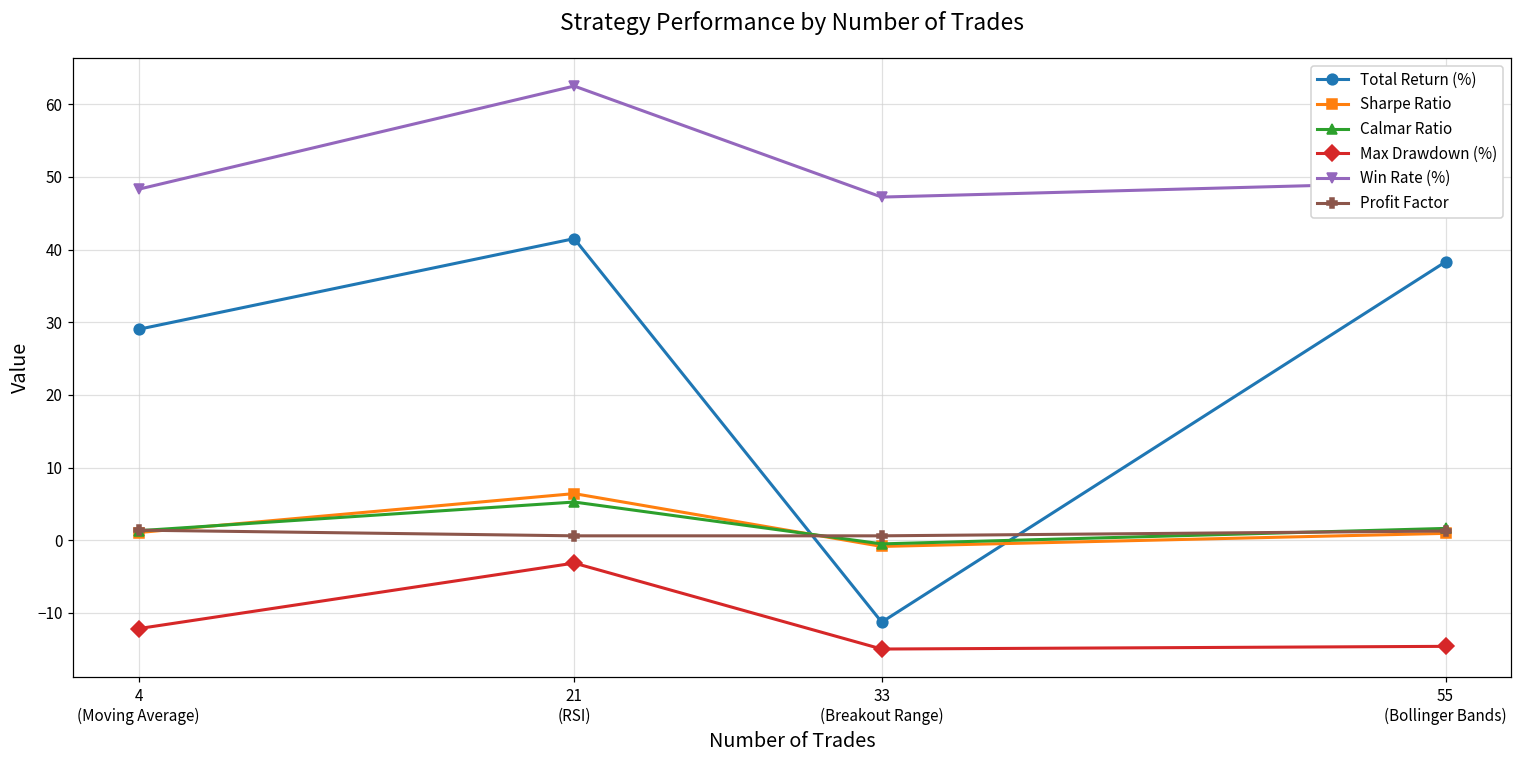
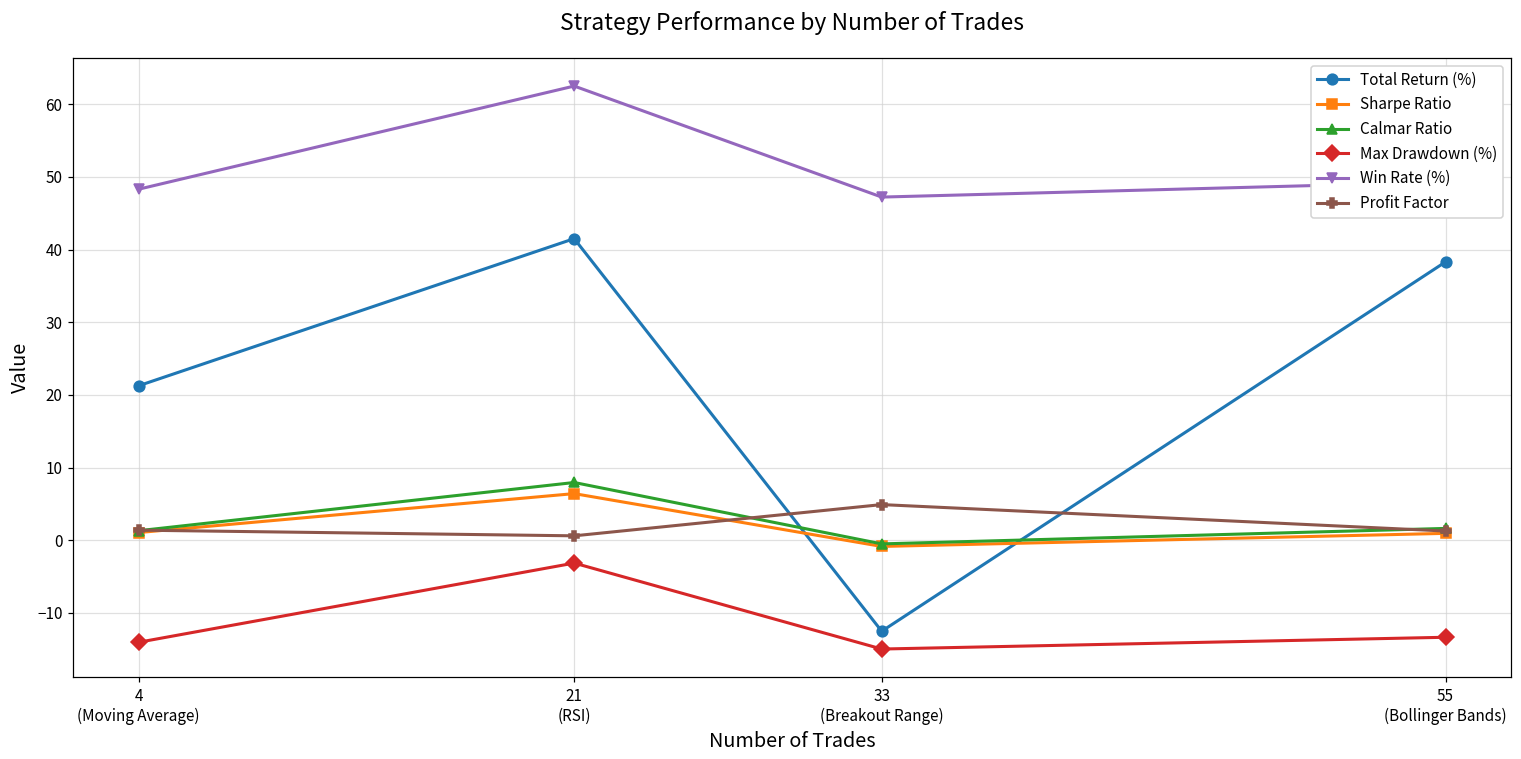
  {
    "Total Return (%)": {
-     "4 (Moving Average)": 29,
+     "4 (Moving Average)": 21,
      "21 (RSI)": 42,
-     "33 (Breakout Range)": -11,
+     "33 (Breakout Range)": -13,
      "55 (Bollinger Bands)": 38
    },
    "Sharpe Ratio": {
      "21 (RSI)": 6
    },
    "Calmar Ratio": {
-     "21 (RSI)": 5
+     "21 (RSI)": 8
    },
    "Max Drawdown (%)": {
-     "4 (Moving Average)": -12,
+     "4 (Moving Average)": -14,
      "21 (RSI)": -3,
      "33 (Breakout Range)": -15,
-     "55 (Bollinger Bands)": -15
+     "55 (Bollinger Bands)": -13
    },
    "Win Rate (%)": {
      "4 (Moving Average)": 48,
      "21 (RSI)": 63,
      "33 (Breakout Range)": 47
    },
    "Profit Factor": {
      "21 (RSI)": 1,
-     "33 (Breakout Range)": 1
+     "33 (Breakout Range)": 5
    }
  }
